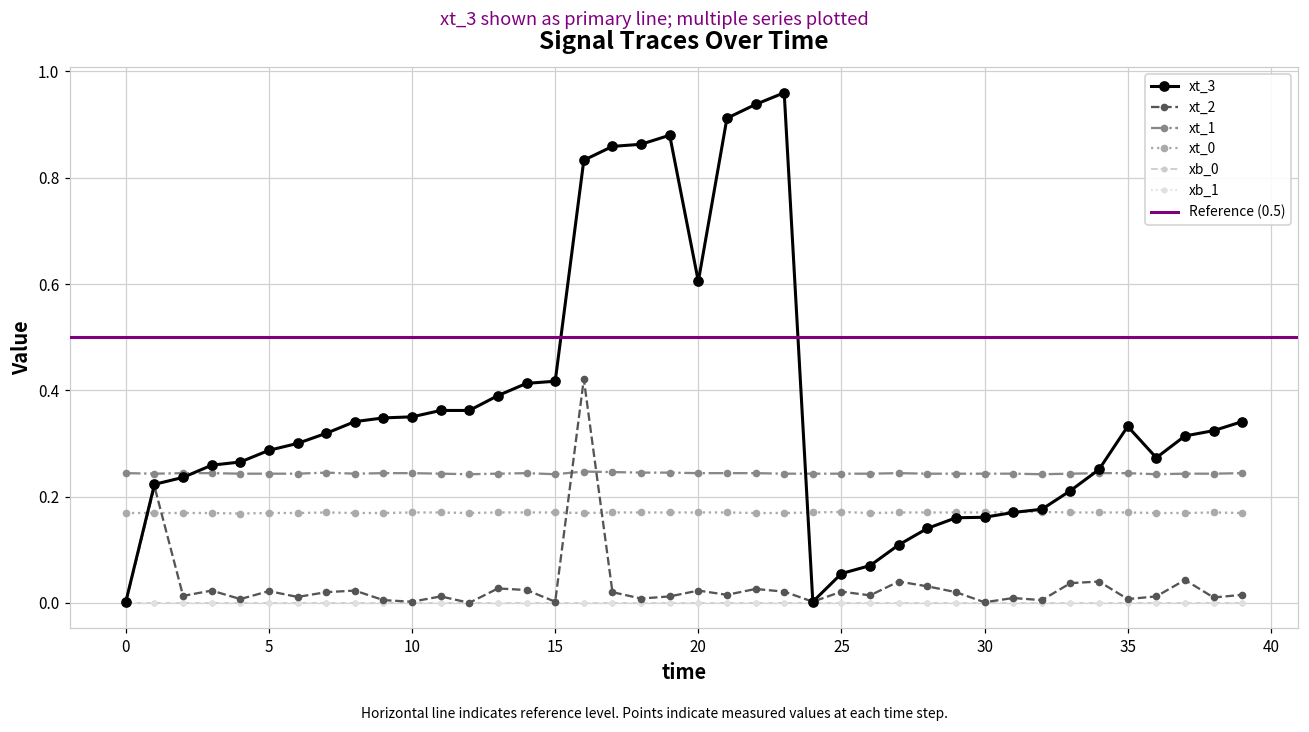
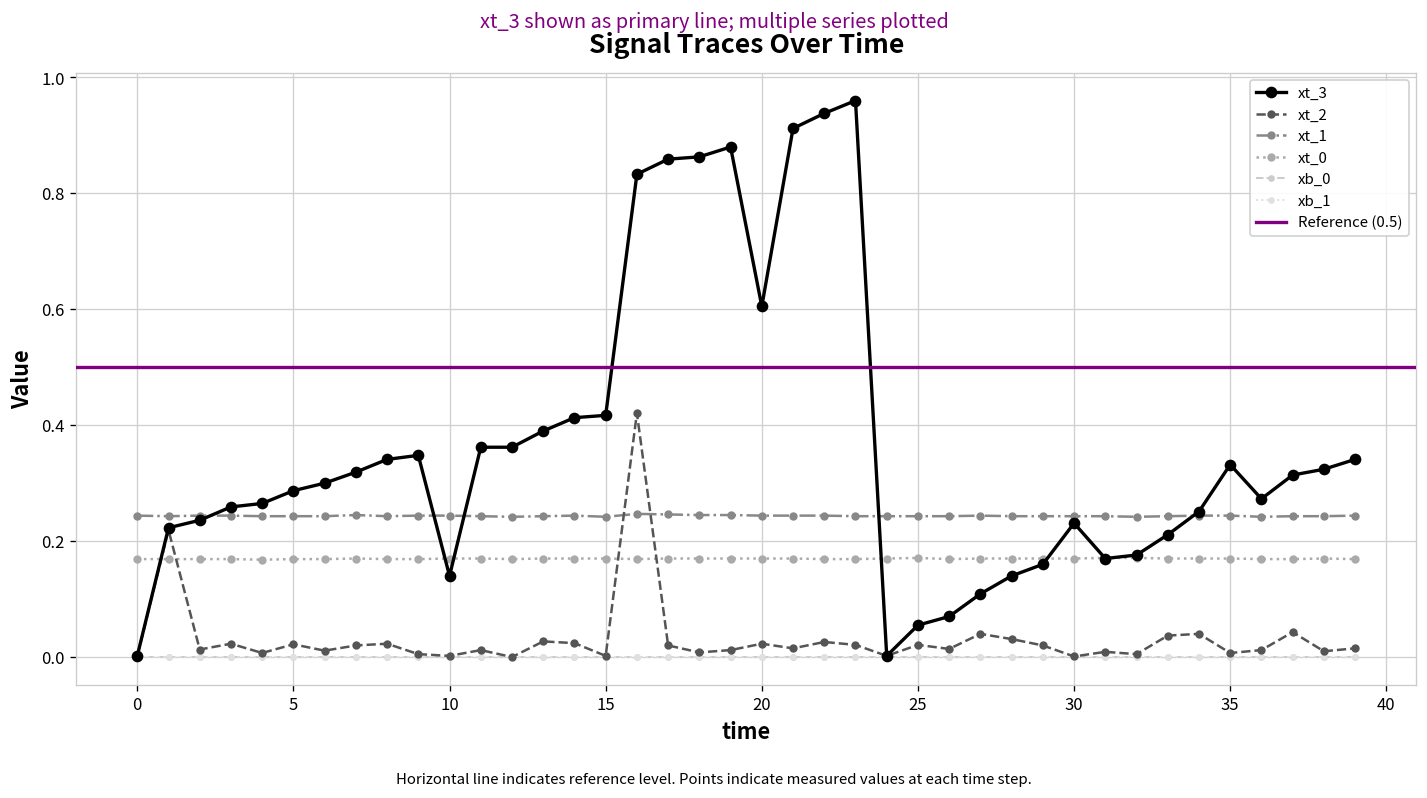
  {
    "xt_3": {
      "5": 0.29,
-     "10": 0.35,
+     "10": 0.14,
      "15": 0.42,
      "20": 0.61,
      "25": 0.06,
-     "30": 0.16,
+     "30": 0.23,
      "35": 0.33
    },
    "xt_2": {
      "5": 0.02,
      "20": 0.02,
      "25": 0.02,
      "35": 0.01
    },
    "xb_1": {
      "5": 0.00,
      "20": 0.00,
      "25": 0.00,
      "35": 0.00
    }
  }
